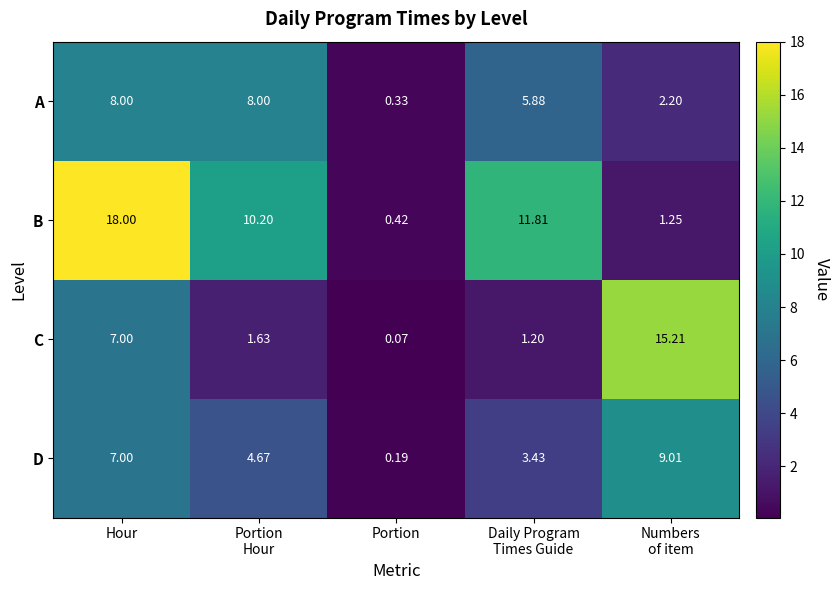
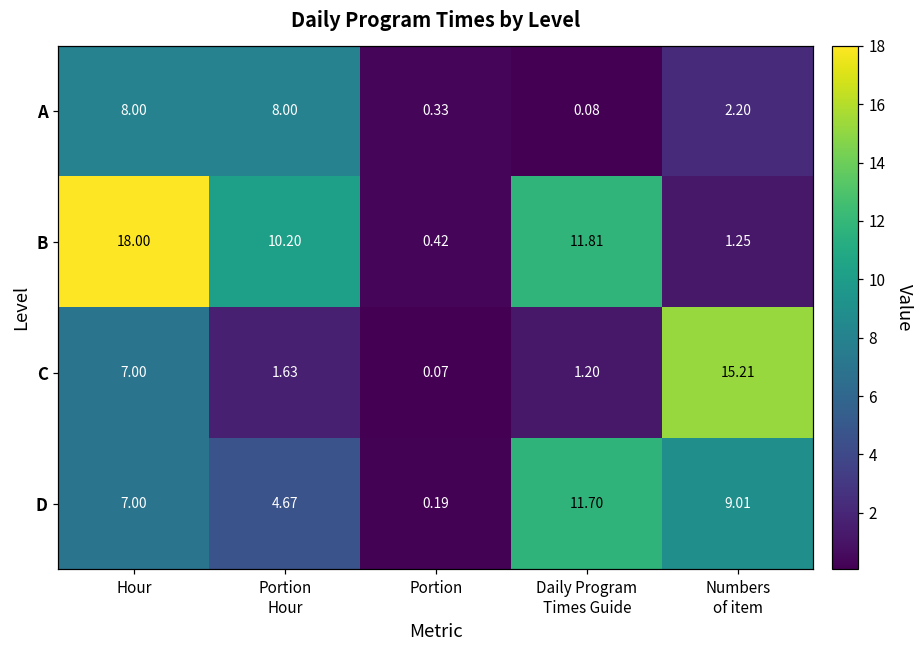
  {
    "A": {
      "Hour": 8.00,
      "Portion Hour": 8.00,
      "Portion": 0.33,
-     "Daily Program Times Guide": 5.88,
+     "Daily Program Times Guide": 0.08,
      "Numbers of item": 2.20
    },
    "B": {
      "Hour": 18.00,
      "Portion Hour": 10.20,
      "Portion": 0.42,
      "Daily Program Times Guide": 11.81,
      "Numbers of item": 1.25
    },
    "C": {
      "Hour": 7.00,
      "Portion Hour": 1.63,
      "Portion": 0.07,
      "Daily Program Times Guide": 1.20,
      "Numbers of item": 15.21
    },
    "D": {
      "Hour": 7.00,
      "Portion Hour": 4.67,
      "Portion": 0.19,
-     "Daily Program Times Guide": 3.43,
+     "Daily Program Times Guide": 11.70,
      "Numbers of item": 9.01
    }
  }
